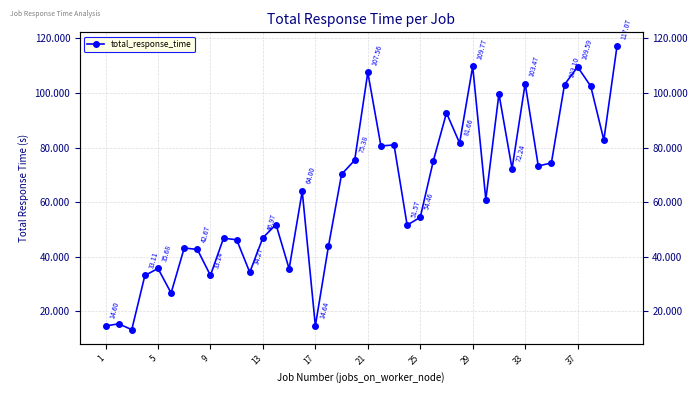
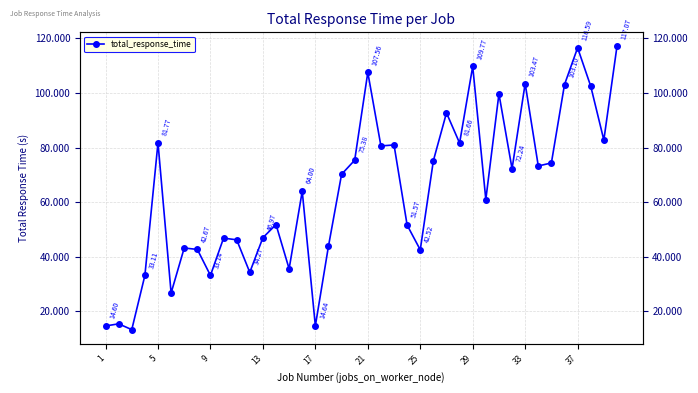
  {
    "1": 14.60,
-   "5": 35.68,
+   "5": 81.77,
    "9": 33.14,
    "17": 14.64,
    "21": 107.56,
-   "25": 54.46,
+   "25": 42.52,
    "29": 109.77,
    "33": 103.47,
-   "37": 109.59
+   "37": 116.59
  }
